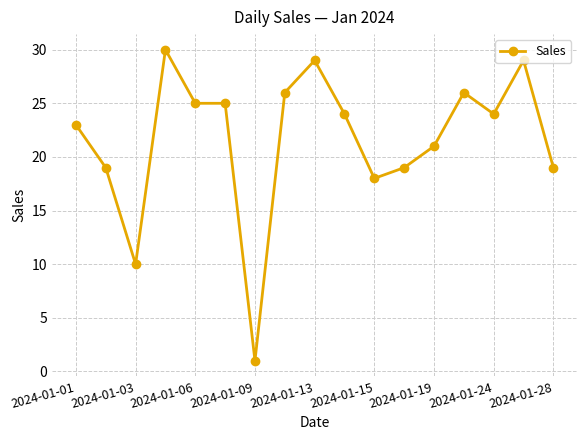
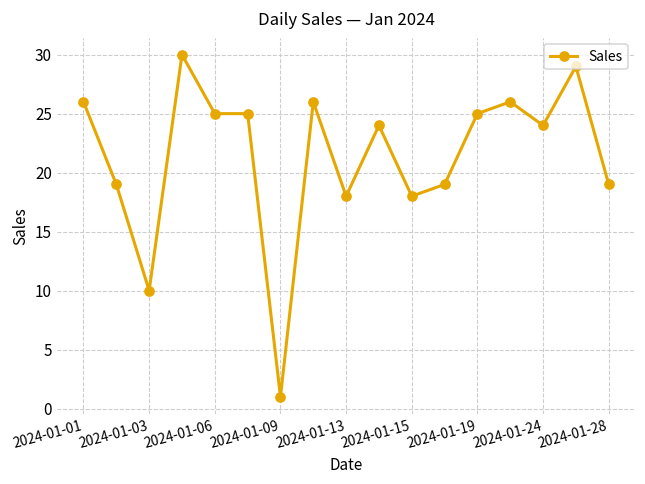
  {
-   "2024-01-01": 23,
+   "2024-01-01": 26,
    "2024-01-03": 10,
    "2024-01-06": 25,
    "2024-01-09": 1,
-   "2024-01-13": 29,
+   "2024-01-13": 18,
    "2024-01-15": 18,
-   "2024-01-19": 21,
+   "2024-01-19": 25,
    "2024-01-24": 24,
    "2024-01-28": 19
  }
